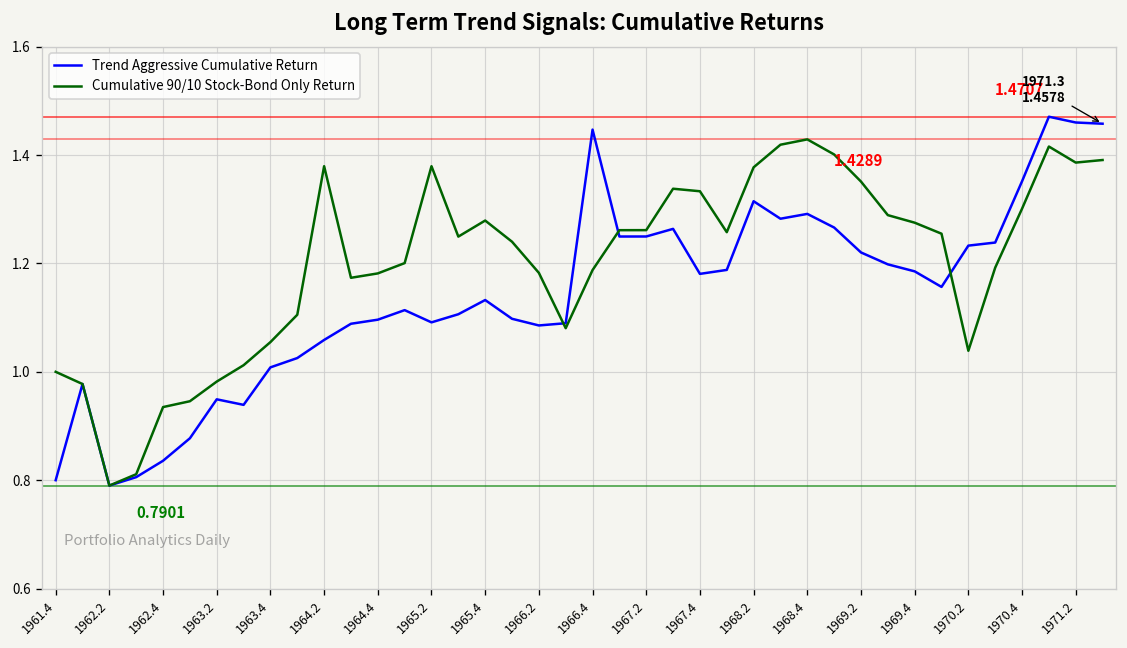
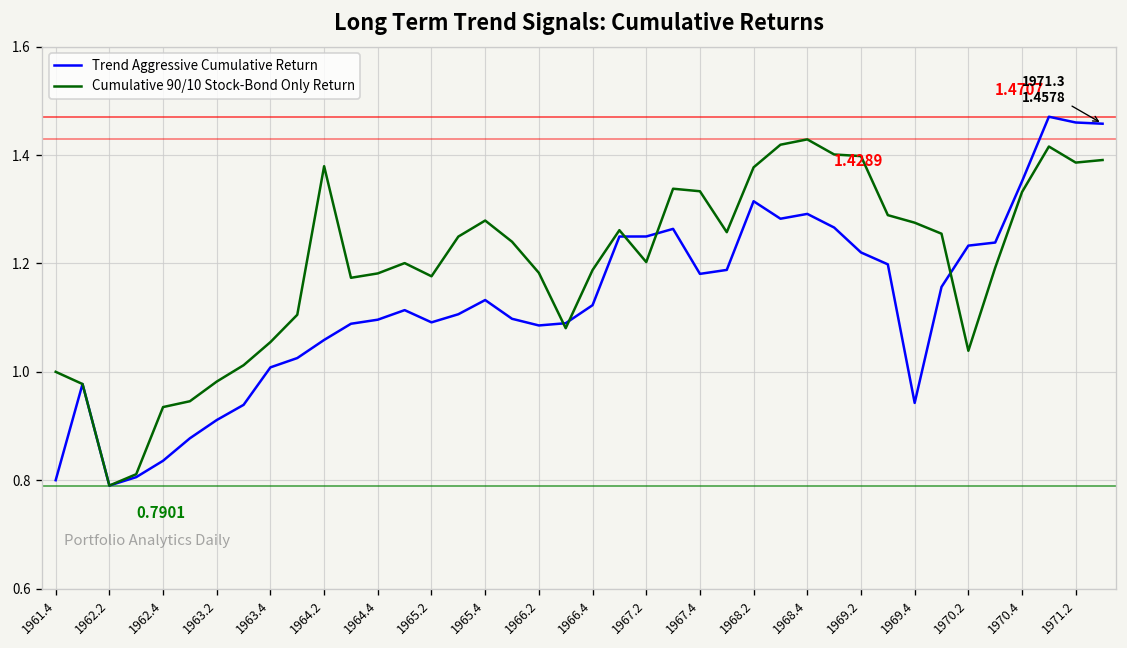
  {
    "Trend Aggressive Cumulative Return": {
      "1961.4": 0.80,
      "1962.4": 0.84,
-     "1963.2": 0.95,
+     "1963.2": 0.91,
      "1963.4": 1.01,
      "1964.2": 1.06,
      "1964.4": 1.10,
      "1965.2": 1.09,
      "1965.4": 1.13,
      "1966.2": 1.09,
-     "1966.4": 1.45,
+     "1966.4": 1.12,
      "1967.2": 1.25,
      "1967.4": 1.18,
      "1968.2": 1.31,
      "1968.4": 1.29,
      "1969.2": 1.22,
-     "1969.4": 1.19,
+     "1969.4": 0.94,
      "1970.2": 1.23,
      "1970.4": 1.35,
      "1971.2": 1.46
    },
    "Cumulative 90/10 Stock-Bond Only Return": {
      "1961.4": 1.00,
      "1962.4": 0.93,
      "1963.2": 0.98,
      "1963.4": 1.05,
      "1964.2": 1.38,
      "1964.4": 1.18,
-     "1965.2": 1.38,
+     "1965.2": 1.18,
      "1965.4": 1.28,
      "1966.2": 1.18,
      "1966.4": 1.19,
-     "1967.2": 1.26,
+     "1967.2": 1.20,
      "1967.4": 1.33,
      "1968.2": 1.38,
      "1968.4": 1.43,
-     "1969.2": 1.35,
+     "1969.2": 1.40,
      "1969.4": 1.28,
      "1970.2": 1.04,
-     "1970.4": 1.30,
+     "1970.4": 1.33,
      "1971.2": 1.39
    }
  }
